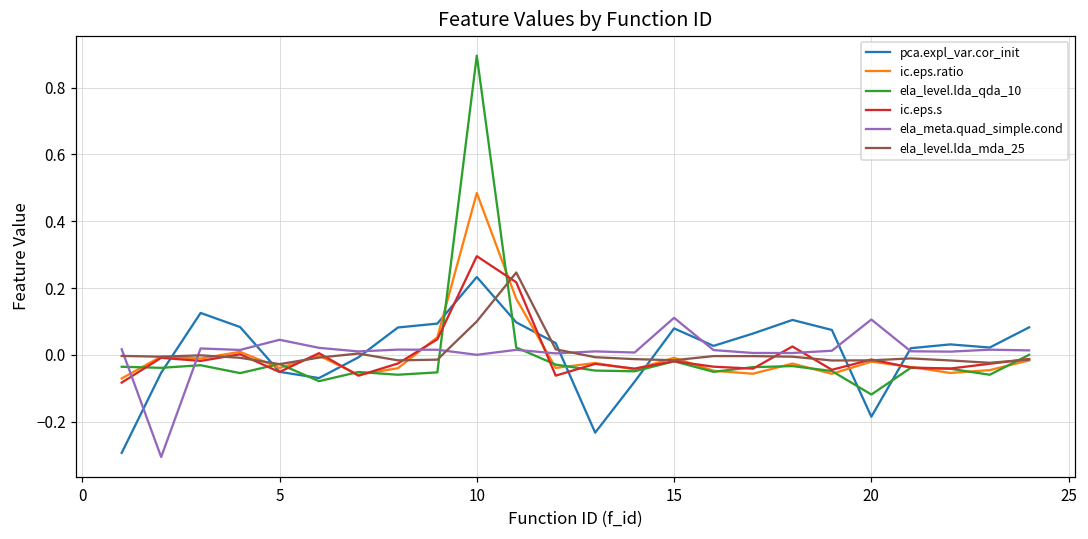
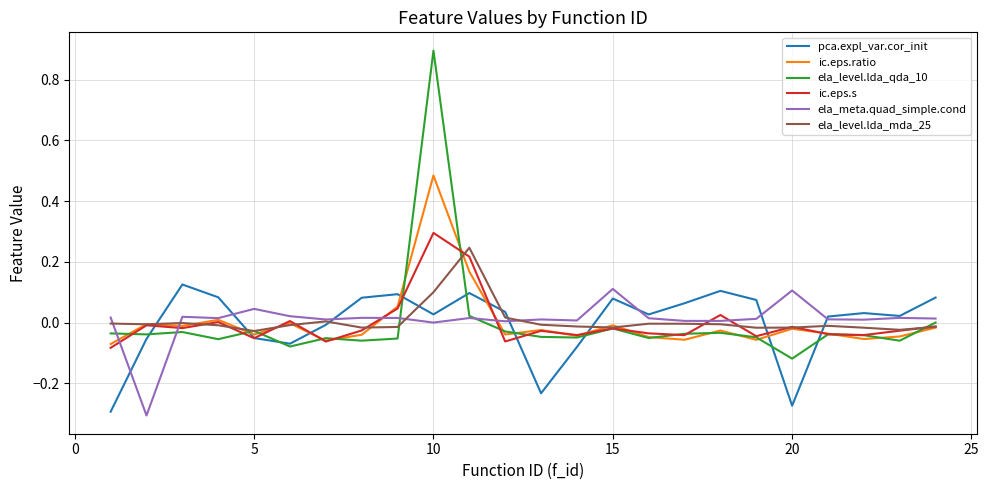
  {
    "pca.expl_var.cor_init": {
-     "10": 0.23,
+     "10": 0.03,
      "15": 0.08,
-     "20": -0.19
+     "20": -0.27
    },
    "ic.eps.ratio": {
      "5": -0.04,
      "10": 0.48
    },
    "ela_level.lda_qda_10": {
      "10": 0.90,
      "20": -0.12
    },
    "ic.eps.s": {
      "10": 0.30
    },
    "ela_meta.quad_simple.cond": {
      "5": 0.05,
      "10": 0.00,
      "15": 0.11,
      "20": 0.11
    },
    "ela_level.lda_mda_25": {
      "10": 0.10
    }
  }
